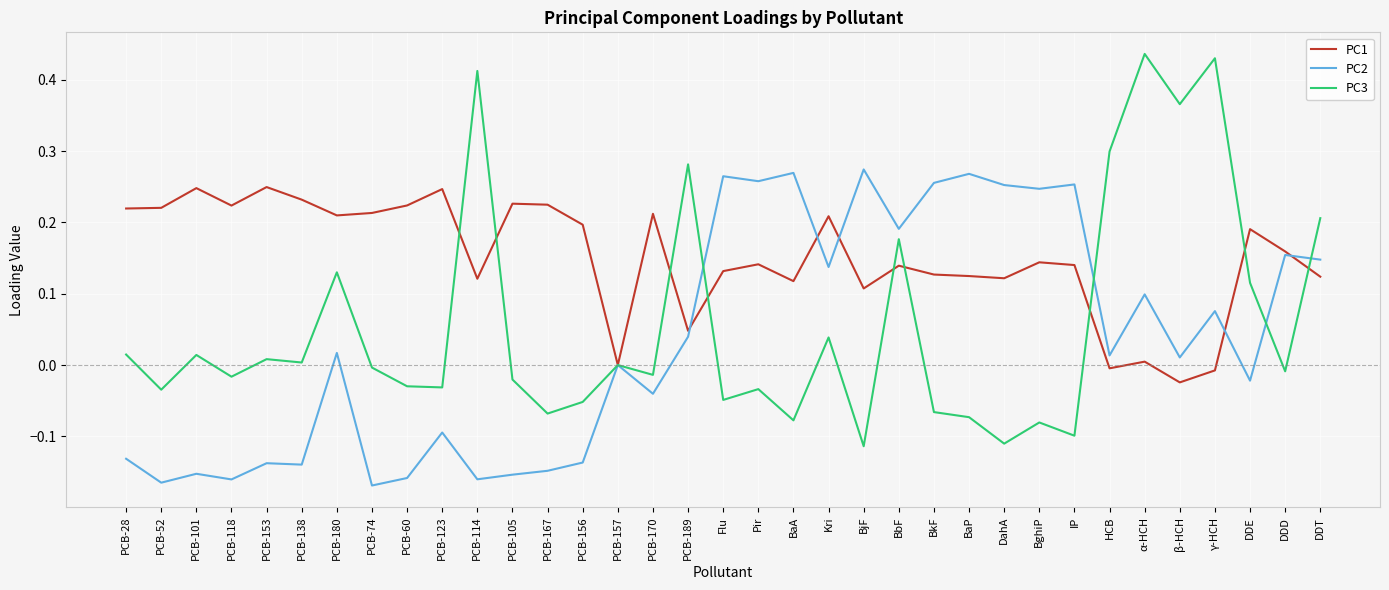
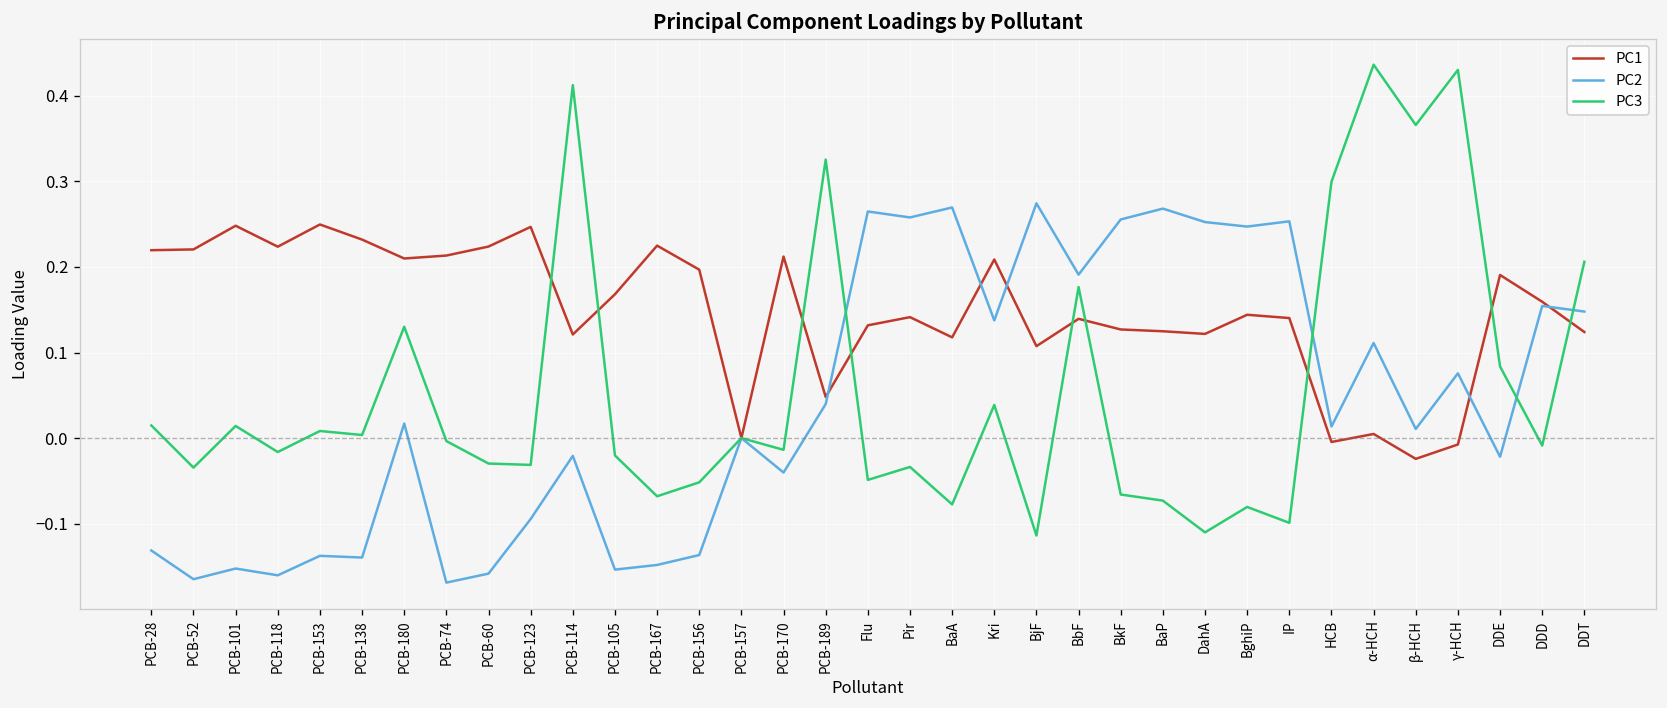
  {
    "PC1": {
      "PCB-28": 0.22,
      "PCB-52": 0.22,
      "PCB-101": 0.25,
      "PCB-118": 0.22,
      "PCB-153": 0.25,
      "PCB-138": 0.23,
      "PCB-180": 0.21,
      "PCB-74": 0.21,
      "PCB-60": 0.22,
      "PCB-123": 0.25,
      "PCB-114": 0.12,
-     "PCB-105": 0.23,
+     "PCB-105": 0.17,
      "PCB-167": 0.22,
      "PCB-156": 0.20,
      "PCB-170": 0.21,
      "PCB-189": 0.05,
      "Flu": 0.13,
      "Pir": 0.14,
      "BaA": 0.12,
      "Kri": 0.21,
      "BjF": 0.11,
      "BbF": 0.14,
      "BkF": 0.13,
      "BaP": 0.12,
      "DahA": 0.12,
      "BghiP": 0.14,
      "IP": 0.14,
      "HCB": 0.00,
      "α-HCH": 0.00,
      "β-HCH": -0.02,
      "γ-HCH": -0.01,
      "DDE": 0.19,
      "DDD": 0.16,
      "DDT": 0.12
    },
    "PC2": {
      "PCB-28": -0.13,
      "PCB-52": -0.16,
      "PCB-101": -0.15,
      "PCB-118": -0.16,
      "PCB-153": -0.14,
      "PCB-138": -0.14,
      "PCB-180": 0.02,
      "PCB-74": -0.17,
      "PCB-60": -0.16,
      "PCB-123": -0.09,
-     "PCB-114": -0.16,
+     "PCB-114": -0.02,
      "PCB-105": -0.15,
      "PCB-167": -0.15,
      "PCB-156": -0.14,
      "PCB-170": -0.04,
      "PCB-189": 0.04,
      "Flu": 0.26,
      "Pir": 0.26,
      "BaA": 0.27,
      "Kri": 0.14,
      "BjF": 0.27,
      "BbF": 0.19,
      "BkF": 0.26,
      "BaP": 0.27,
      "DahA": 0.25,
      "BghiP": 0.25,
      "IP": 0.25,
      "HCB": 0.01,
-     "α-HCH": 0.10,
+     "α-HCH": 0.11,
      "β-HCH": 0.01,
      "γ-HCH": 0.08,
      "DDE": -0.02,
      "DDD": 0.15,
      "DDT": 0.15
    },
    "PC3": {
      "PCB-28": 0.01,
      "PCB-52": -0.03,
      "PCB-101": 0.01,
      "PCB-118": -0.02,
      "PCB-153": 0.01,
      "PCB-138": 0.00,
      "PCB-180": 0.13,
      "PCB-74": 0.00,
      "PCB-60": -0.03,
      "PCB-123": -0.03,
      "PCB-114": 0.41,
      "PCB-105": -0.02,
      "PCB-167": -0.07,
      "PCB-156": -0.05,
      "PCB-170": -0.01,
-     "PCB-189": 0.28,
+     "PCB-189": 0.33,
      "Flu": -0.05,
      "Pir": -0.03,
      "BaA": -0.08,
      "Kri": 0.04,
      "BjF": -0.11,
      "BbF": 0.18,
      "BkF": -0.07,
      "BaP": -0.07,
      "DahA": -0.11,
      "BghiP": -0.08,
      "IP": -0.10,
      "HCB": 0.30,
      "α-HCH": 0.44,
      "β-HCH": 0.37,
      "γ-HCH": 0.43,
-     "DDE": 0.12,
+     "DDE": 0.08,
      "DDD": -0.01,
      "DDT": 0.21
    }
  }
